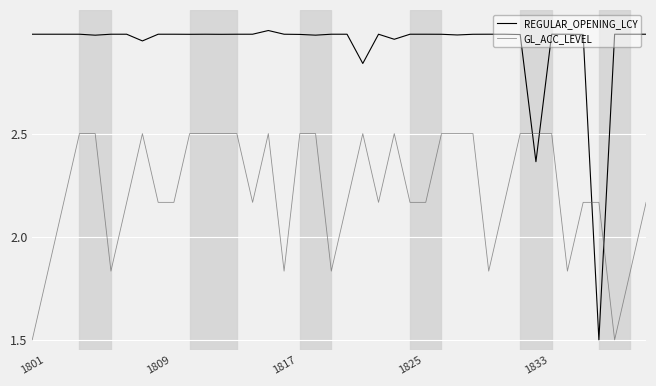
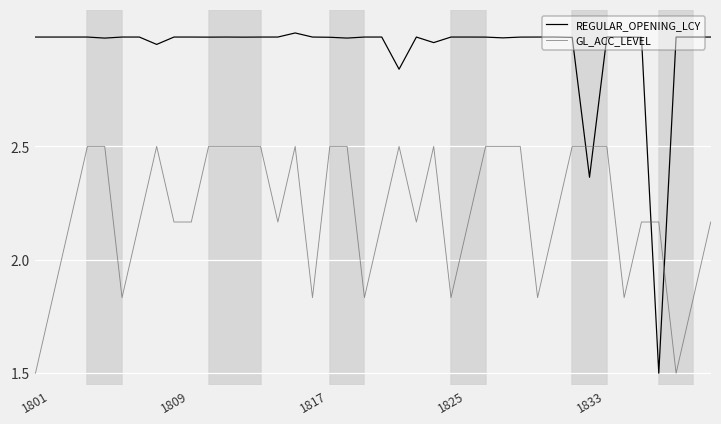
  {
    "REGULAR_OPENING_LCY": {
      "1801": 2.98,
      "1809": 2.98,
      "1817": 2.98,
      "1825": 2.98,
      "1833": 2.36
    },
    "GL_ACC_LEVEL": {
      "1801": 1.50,
      "1809": 2.17,
      "1817": 1.83,
-     "1825": 2.17,
+     "1825": 1.83,
      "1833": 2.50
    }
  }
